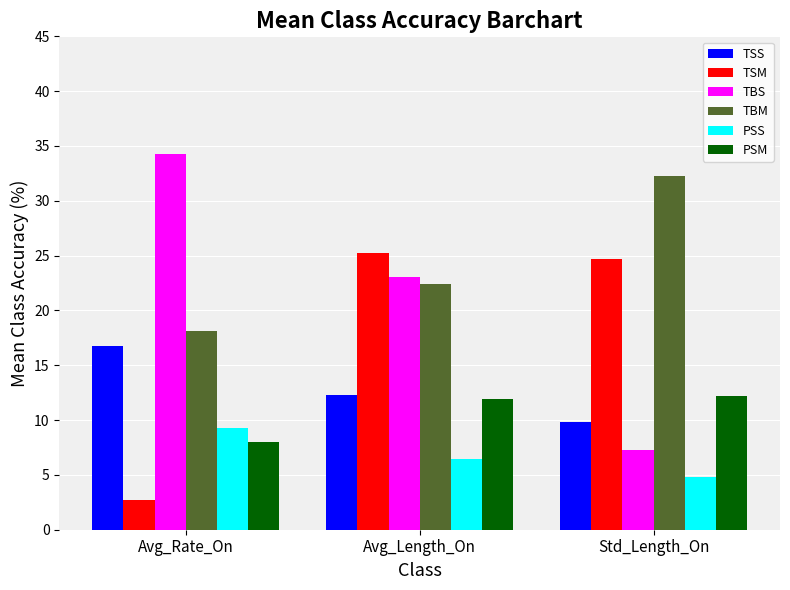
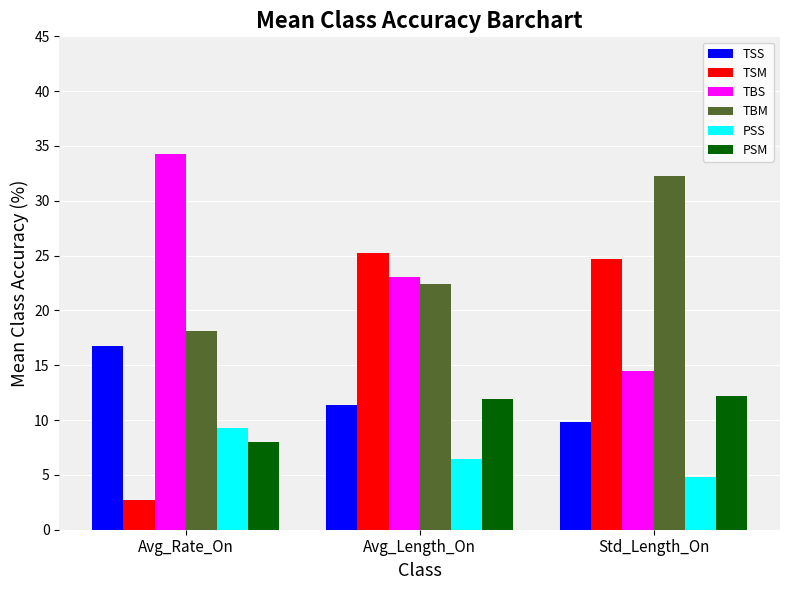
  {
    "TSS": {
      "Avg_Rate_On": 16.7,
-     "Avg_Length_On": 12.3,
+     "Avg_Length_On": 11.4,
      "Std_Length_On": 9.8
    },
    "TSM": {
      "Avg_Rate_On": 2.7,
      "Avg_Length_On": 25.2,
      "Std_Length_On": 24.7
    },
    "TBS": {
      "Avg_Rate_On": 34.2,
      "Avg_Length_On": 23.1,
-     "Std_Length_On": 7.2
+     "Std_Length_On": 14.5
    },
    "TBM": {
      "Avg_Rate_On": 18.1,
      "Avg_Length_On": 22.4,
      "Std_Length_On": 32.3
    },
    "PSS": {
      "Avg_Rate_On": 9.2,
      "Avg_Length_On": 6.4,
      "Std_Length_On": 4.8
    },
    "PSM": {
      "Avg_Rate_On": 8.0,
      "Avg_Length_On": 11.9,
      "Std_Length_On": 12.2
    }
  }
